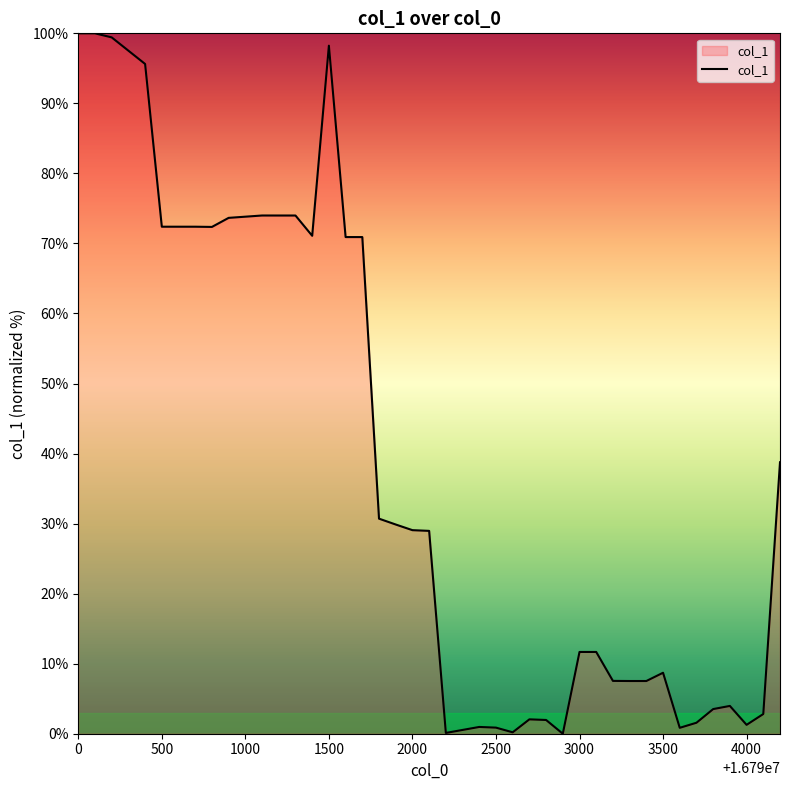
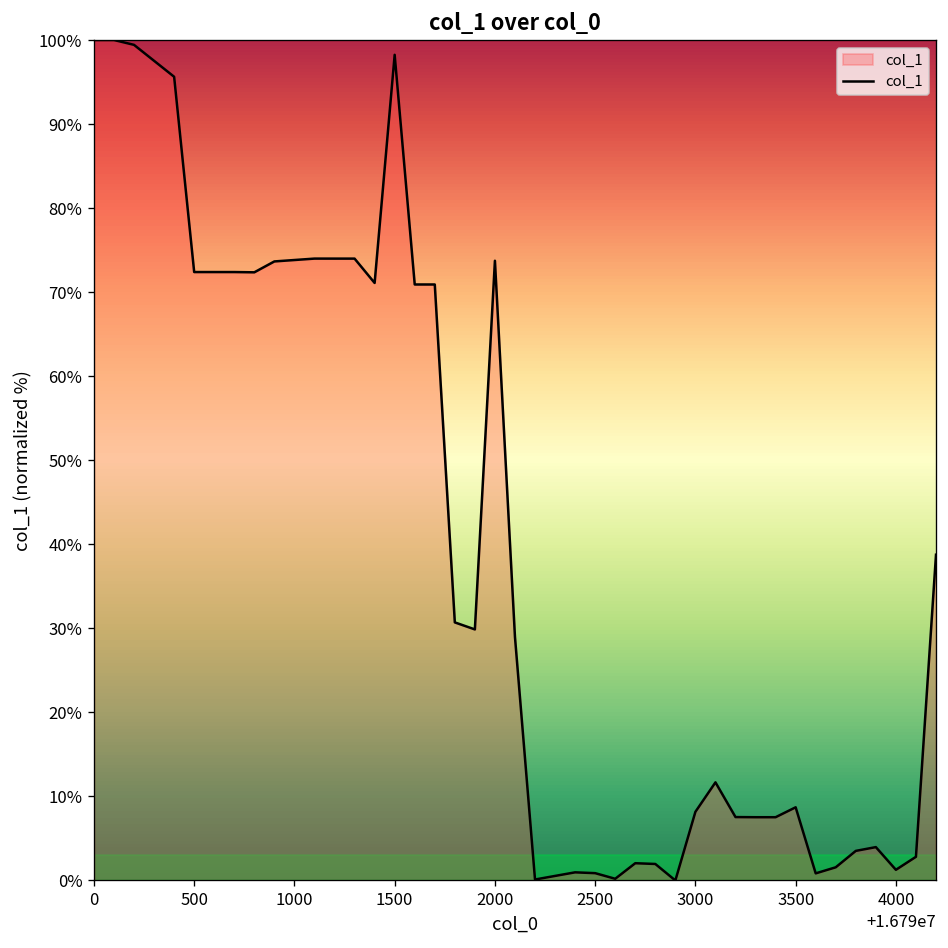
  {
    "0": "100%",
    "500": "72%",
    "1500": "98%",
-   "2000": "29%",
-   "3000": "12%",
+   "2000": "74%",
+   "3000": "8%",
    "3500": "9%"
  }
